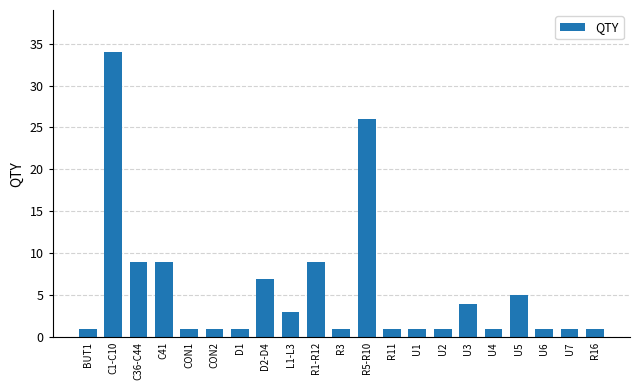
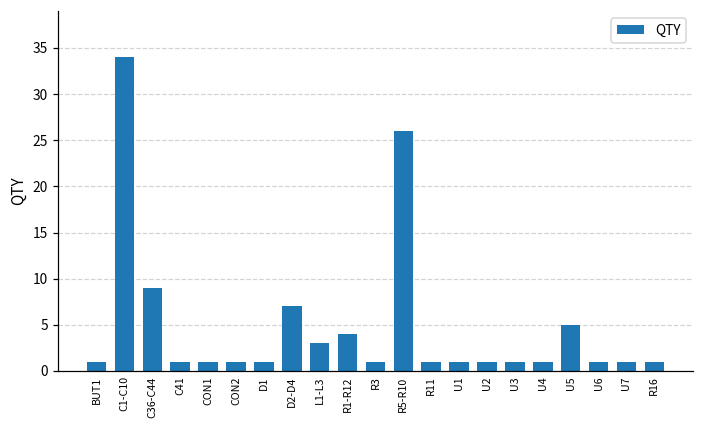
  {
    "BUT1": 1,
    "C1-C10": 34,
    "C36-C44": 9,
-   "C41": 9,
+   "C41": 1,
    "CON1": 1,
    "CON2": 1,
    "D1": 1,
    "D2-D4": 7,
    "L1-L3": 3,
-   "R1-R12": 9,
+   "R1-R12": 4,
    "R3": 1,
    "R5-R10": 26,
    "R11": 1,
    "U1": 1,
    "U2": 1,
-   "U3": 4,
+   "U3": 1,
    "U4": 1,
    "U5": 5,
    "U6": 1,
    "U7": 1,
    "R16": 1
  }
